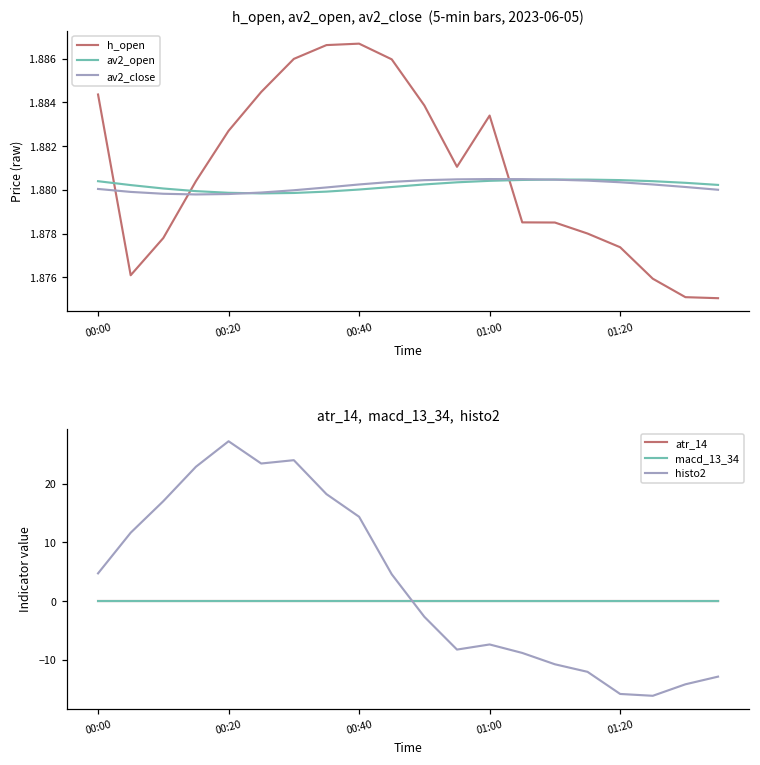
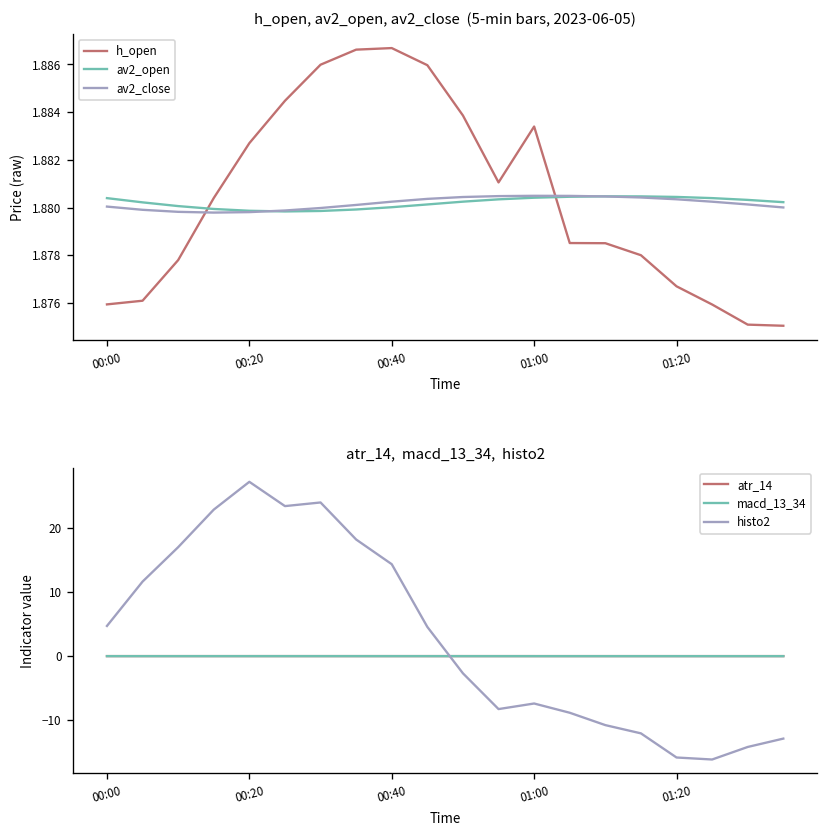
  {
    "h_open, av2_open, av2_close (5-min bars, 2023-06-05)": {
      "h_open": {
-       "00:00": 1.8844,
+       "00:00": 1.8759,
        "00:20": 1.8827,
        "00:40": 1.8867,
        "01:00": 1.8834,
-       "01:20": 1.8774
+       "01:20": 1.8767
      }
    }
  }
